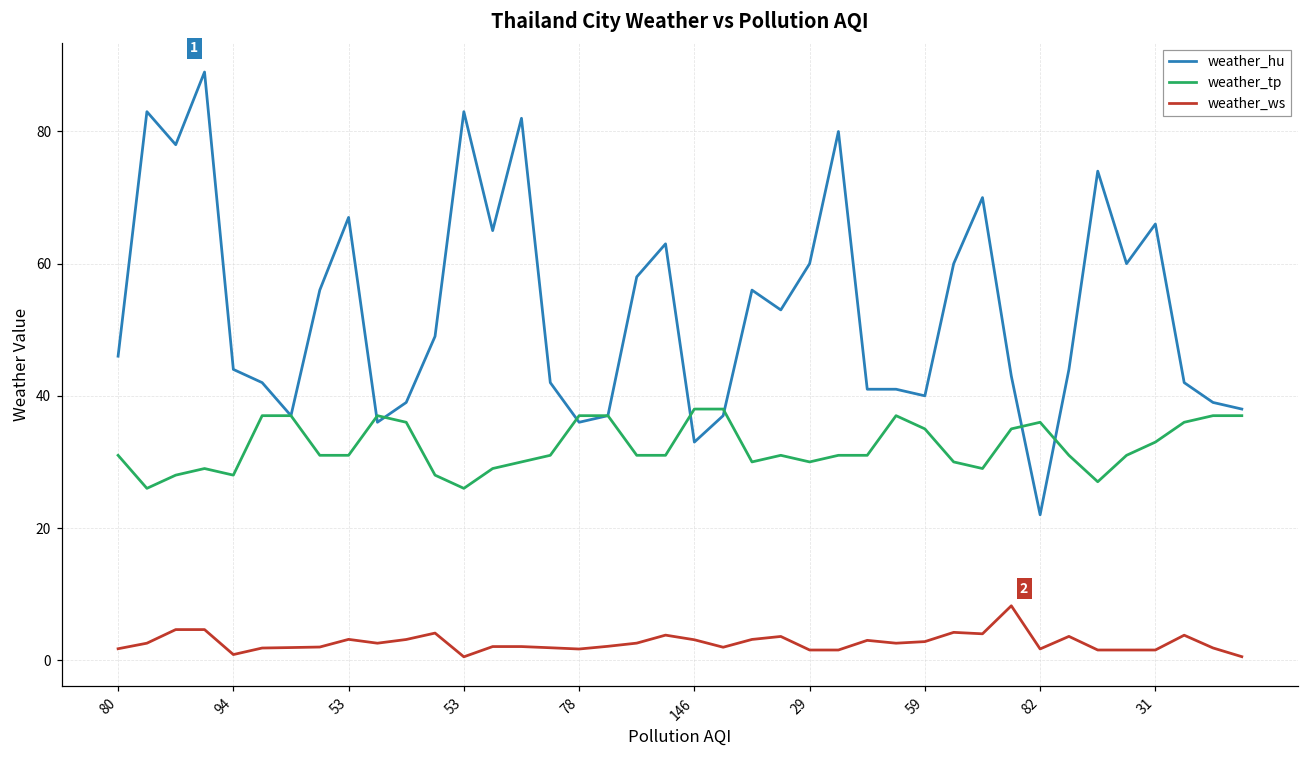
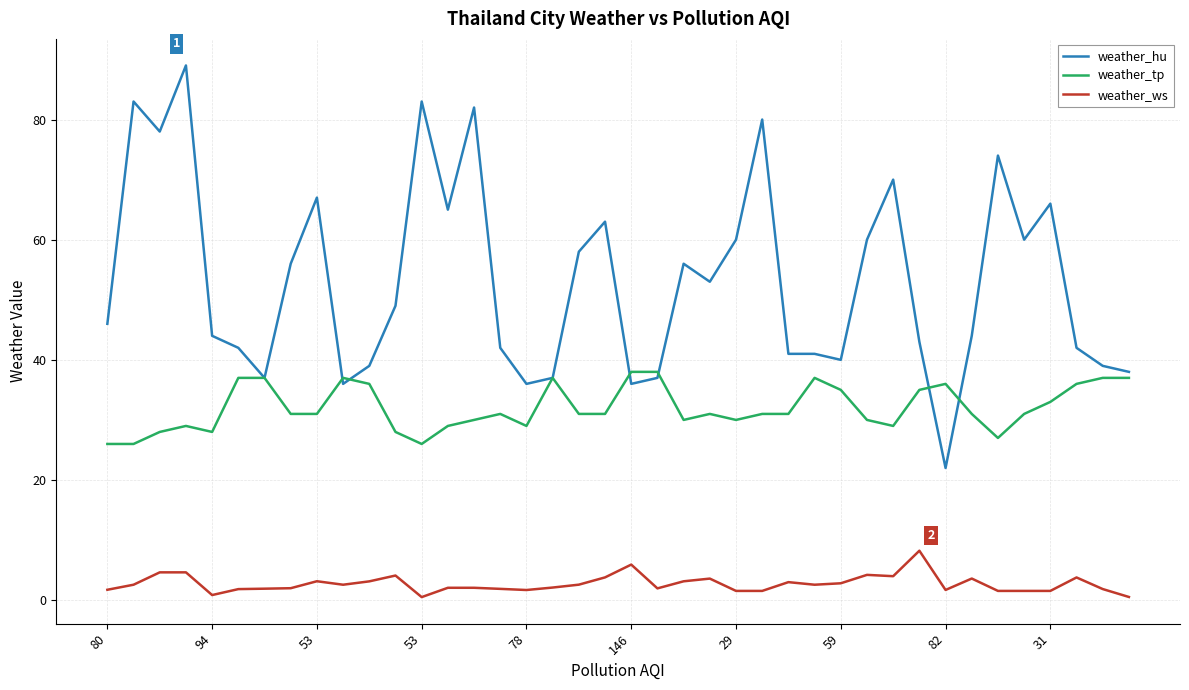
  {
    "weather_hu": {
      "80": 46,
      "94": 44,
      "78": 36,
-     "146": 33,
+     "146": 36,
      "59": 40,
      "82": 22
    },
    "weather_tp": {
-     "80": 31,
+     "80": 26,
      "94": 28,
-     "78": 37,
+     "78": 29,
      "146": 38,
      "59": 35,
      "82": 36
    },
    "weather_ws": {
      "80": 2,
      "94": 1,
      "78": 2,
-     "146": 3,
+     "146": 6,
      "59": 3,
      "82": 2
    }
  }
